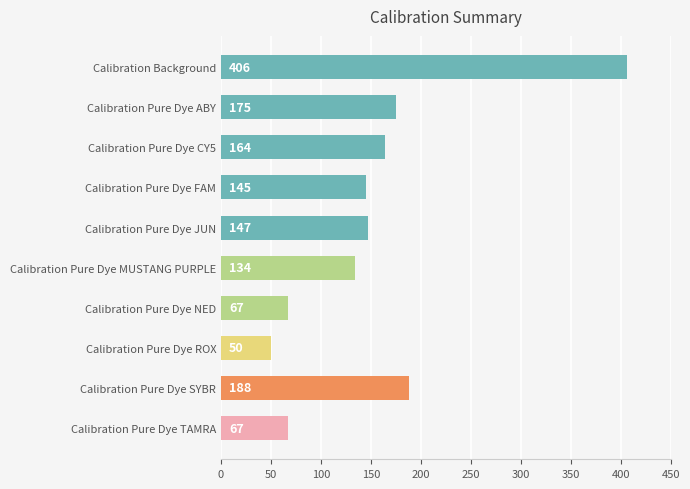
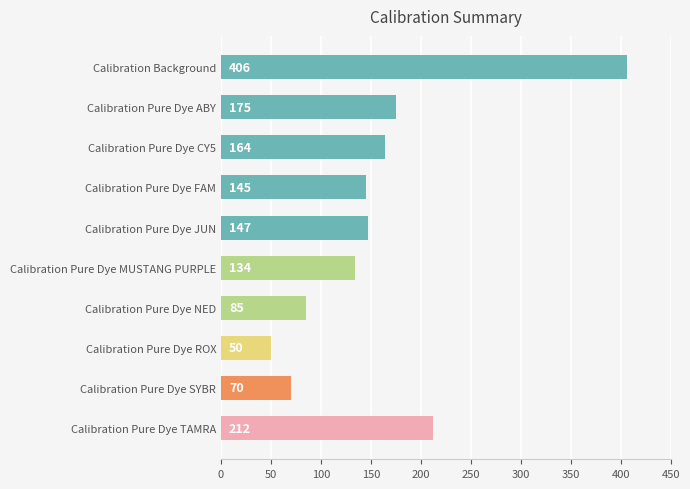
  {
    "Calibration Background": 406,
    "Calibration Pure Dye ABY": 175,
    "Calibration Pure Dye CY5": 164,
    "Calibration Pure Dye FAM": 145,
    "Calibration Pure Dye JUN": 147,
    "Calibration Pure Dye MUSTANG PURPLE": 134,
-   "Calibration Pure Dye NED": 67,
+   "Calibration Pure Dye NED": 85,
    "Calibration Pure Dye ROX": 50,
-   "Calibration Pure Dye SYBR": 188,
-   "Calibration Pure Dye TAMRA": 67
+   "Calibration Pure Dye SYBR": 70,
+   "Calibration Pure Dye TAMRA": 212
  }
